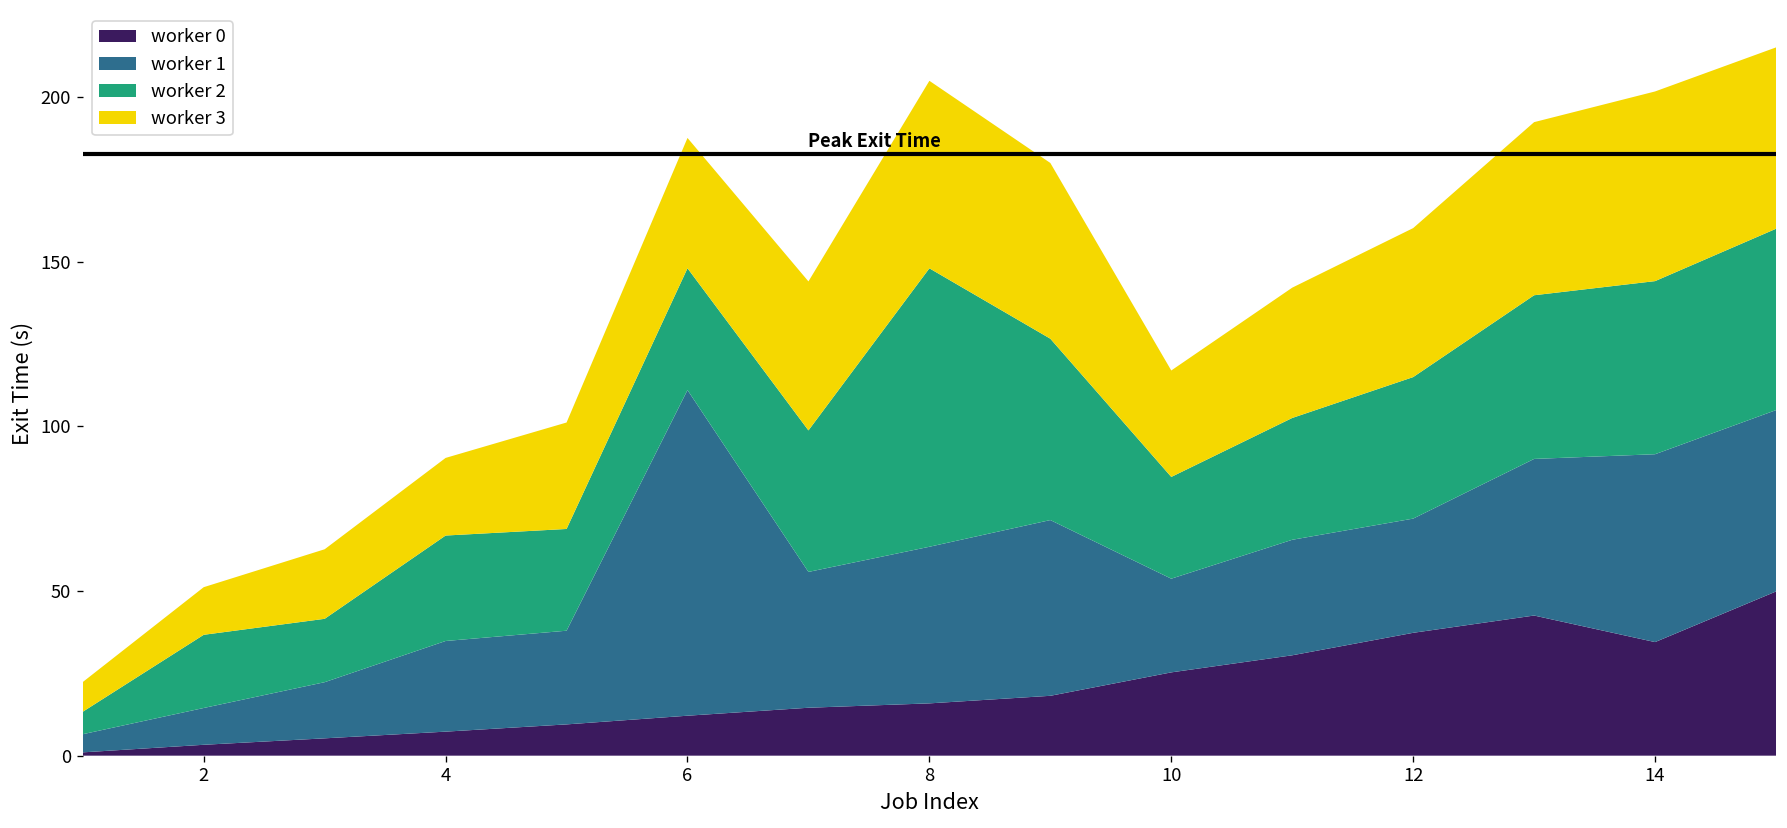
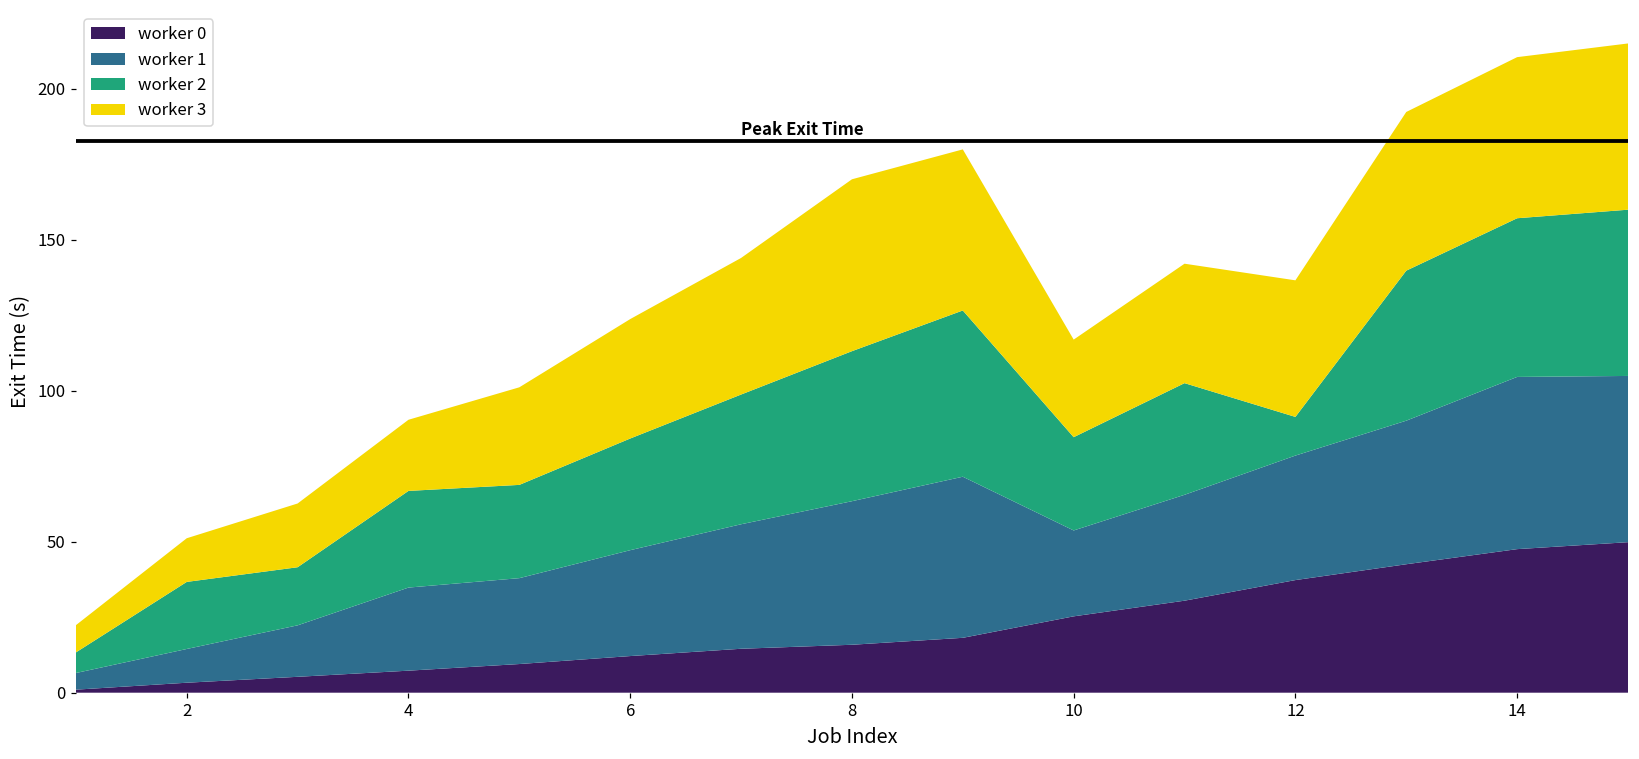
  {
    "worker 0": {
-     "14": 34
+     "14": 48
    },
    "worker 1": {
-     "6": 99,
-     "12": 35
+     "6": 35,
+     "12": 41
    },
    "worker 2": {
-     "8": 85,
-     "12": 43
+     "8": 50,
+     "12": 13
    },
    "worker 3": {
      "2": 14,
      "4": 24,
      "6": 40,
      "8": 57,
      "10": 32,
      "12": 45,
-     "14": 58
+     "14": 53
    }
  }
